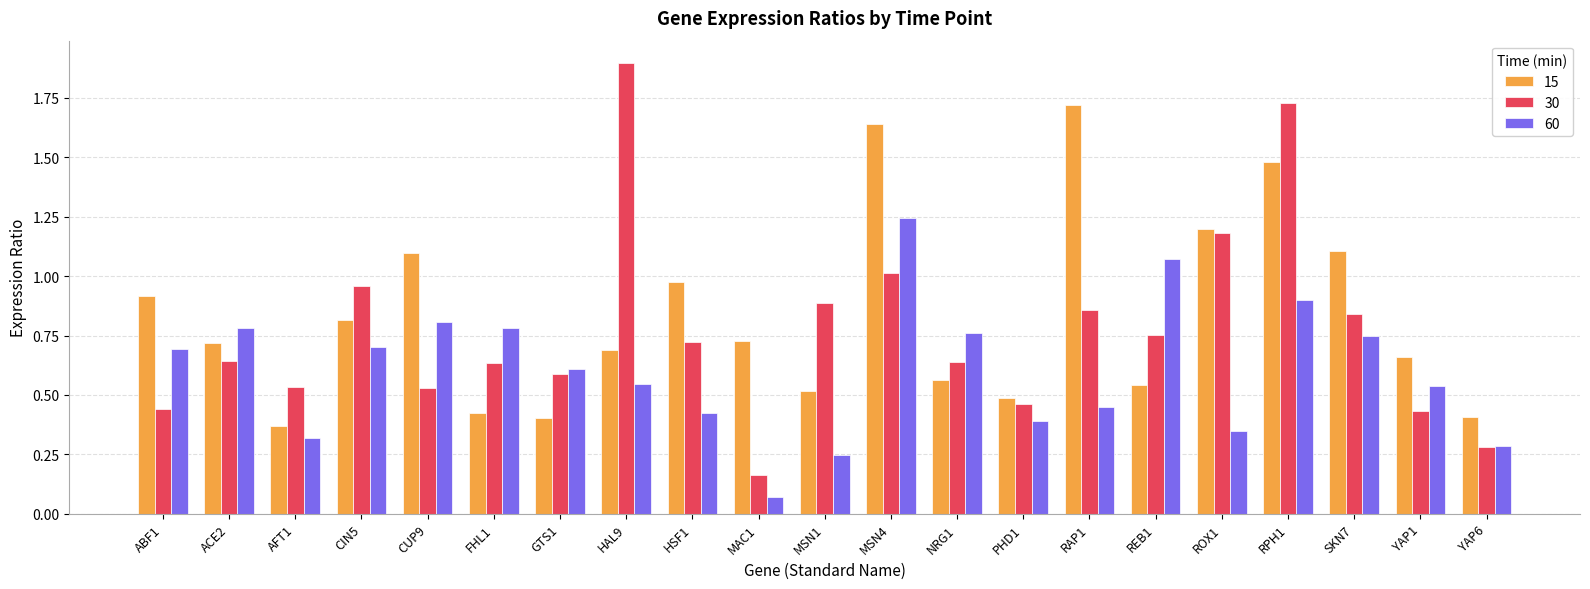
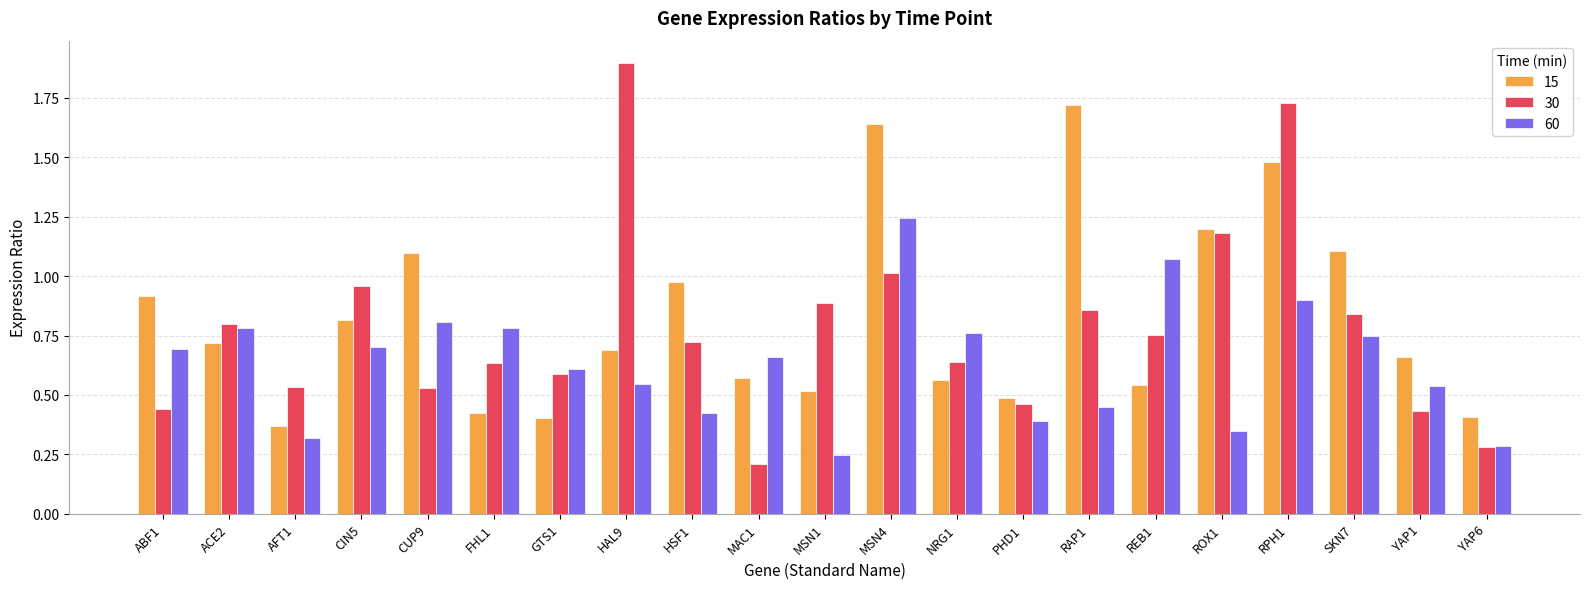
  {
    "15": {
      "ABF1": 0.92,
      "ACE2": 0.72,
      "AFT1": 0.37,
      "CIN5": 0.82,
      "CUP9": 1.10,
      "FHL1": 0.43,
      "GTS1": 0.40,
      "HAL9": 0.69,
      "HSF1": 0.98,
-     "MAC1": 0.73,
+     "MAC1": 0.57,
      "MSN1": 0.52,
      "MSN4": 1.64,
      "NRG1": 0.56,
      "PHD1": 0.49,
      "RAP1": 1.72,
      "REB1": 0.54,
      "ROX1": 1.20,
      "RPH1": 1.48,
      "SKN7": 1.11,
      "YAP1": 0.66,
      "YAP6": 0.41
    },
    "30": {
      "ABF1": 0.44,
-     "ACE2": 0.64,
+     "ACE2": 0.80,
      "AFT1": 0.53,
      "CIN5": 0.96,
      "CUP9": 0.53,
      "FHL1": 0.63,
      "GTS1": 0.59,
      "HAL9": 1.90,
      "HSF1": 0.72,
-     "MAC1": 0.16,
+     "MAC1": 0.21,
      "MSN1": 0.89,
      "MSN4": 1.01,
      "NRG1": 0.64,
      "PHD1": 0.46,
      "RAP1": 0.86,
      "REB1": 0.75,
      "ROX1": 1.18,
      "RPH1": 1.73,
      "SKN7": 0.84,
      "YAP1": 0.43,
      "YAP6": 0.28
    },
    "60": {
      "ABF1": 0.69,
      "ACE2": 0.78,
      "AFT1": 0.32,
      "CIN5": 0.70,
      "CUP9": 0.81,
      "FHL1": 0.78,
      "GTS1": 0.61,
      "HAL9": 0.55,
      "HSF1": 0.42,
-     "MAC1": 0.07,
+     "MAC1": 0.66,
      "MSN1": 0.25,
      "MSN4": 1.24,
      "NRG1": 0.76,
      "PHD1": 0.39,
      "RAP1": 0.45,
      "REB1": 1.07,
      "ROX1": 0.35,
      "RPH1": 0.90,
      "SKN7": 0.75,
      "YAP1": 0.54,
      "YAP6": 0.29
    }
  }
